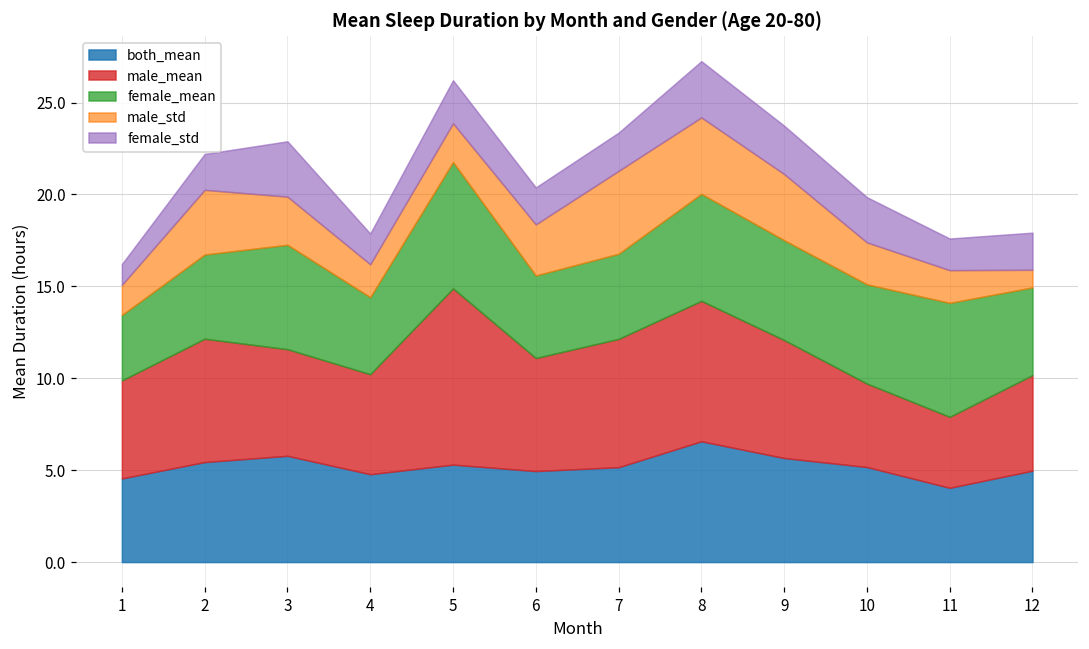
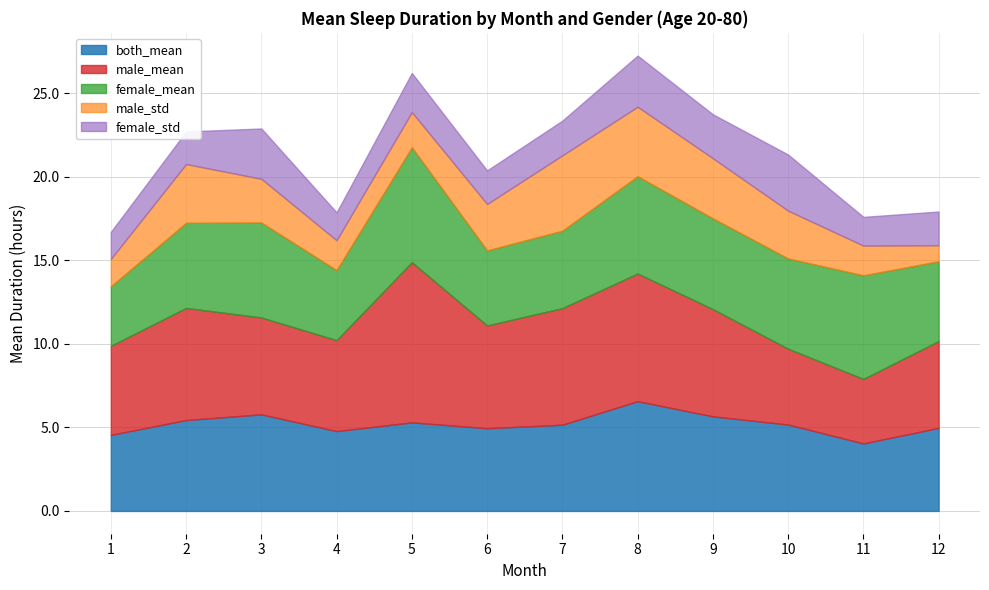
  {
    "both_mean": {
      "1": 4.6,
      "2": 5.4,
      "3": 5.8,
      "4": 4.8,
      "5": 5.3,
      "6": 5.0,
      "7": 5.2,
      "8": 6.6,
      "9": 5.7,
      "10": 5.2,
      "11": 4.0,
      "12": 5.0
    },
    "male_mean": {
      "1": 5.3,
      "2": 6.7,
      "3": 5.8,
      "4": 5.4,
      "5": 9.6,
      "6": 6.2,
      "7": 7.0,
      "8": 7.6,
      "9": 6.4,
      "10": 4.5,
      "11": 3.9,
      "12": 5.2
    },
    "female_mean": {
      "1": 3.6,
-     "2": 4.6,
+     "2": 5.1,
      "3": 5.7,
      "4": 4.2,
      "5": 6.9,
      "6": 4.5,
      "7": 4.6,
      "8": 5.8,
      "9": 5.4,
      "10": 5.4,
      "11": 6.2,
      "12": 4.8
    },
    "male_std": {
      "1": 1.6,
      "2": 3.5,
      "3": 2.6,
      "4": 1.8,
      "5": 2.1,
      "6": 2.8,
      "7": 4.5,
      "8": 4.2,
      "9": 3.6,
-     "10": 2.3,
+     "10": 2.9,
      "11": 1.8,
      "12": 1.0
    },
    "female_std": {
-     "1": 1.1,
+     "1": 1.6,
      "3": 3.0,
      "4": 1.7,
      "5": 2.3,
      "6": 2.0,
      "7": 2.1,
      "8": 3.1,
      "9": 2.6,
-     "10": 2.5,
+     "10": 3.4,
      "11": 1.7,
      "12": 2.0
    }
  }
